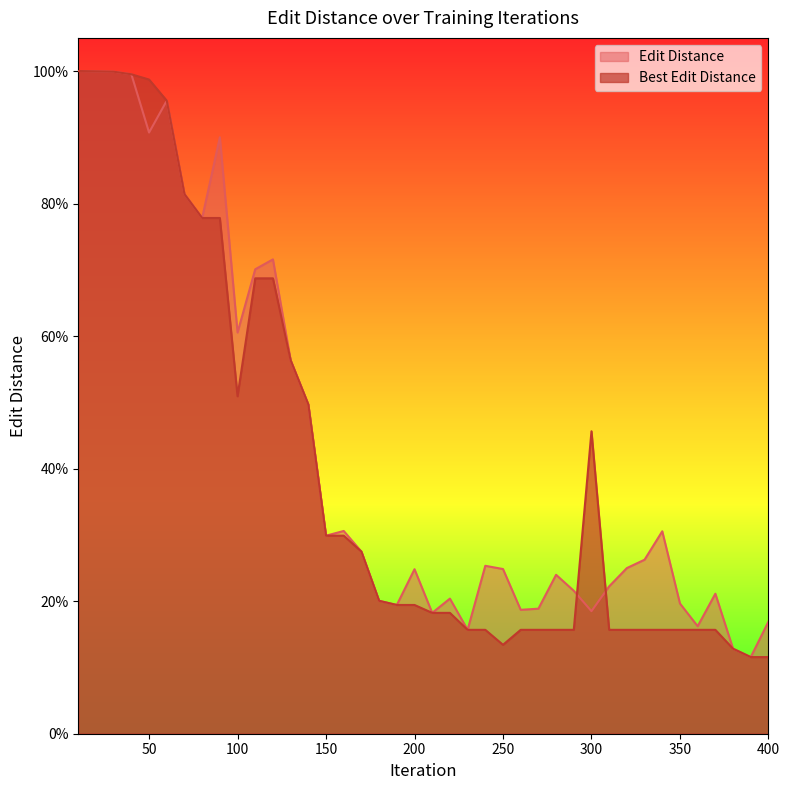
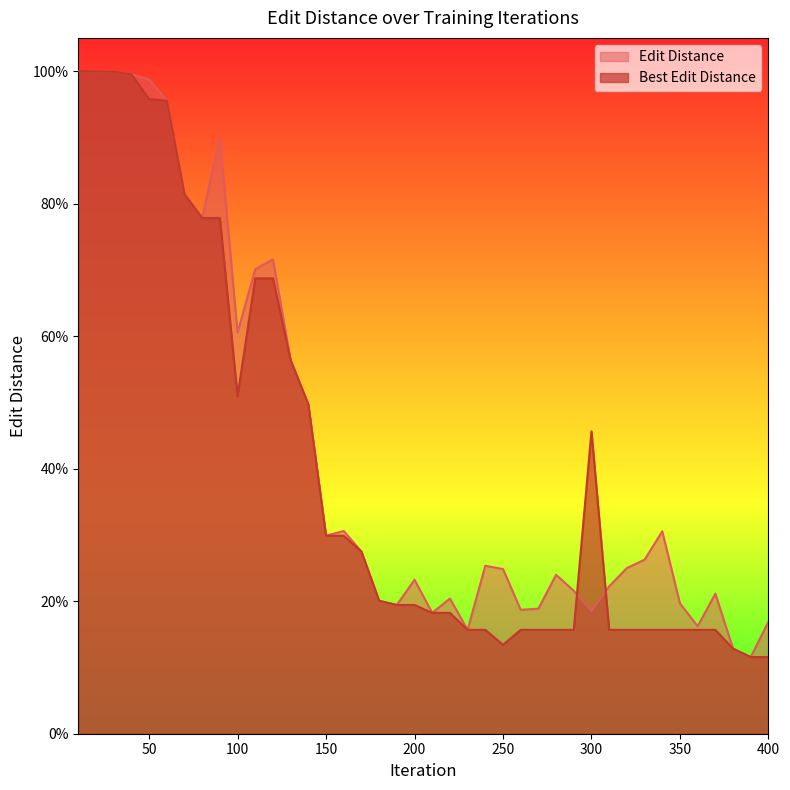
  {
    "Edit Distance": {
-     "50": "91%",
+     "50": "99%",
      "100": "61%",
-     "200": "25%",
+     "200": "23%",
      "250": "25%",
      "300": "18%",
      "350": "20%",
      "400": "17%"
    },
    "Best Edit Distance": {
-     "50": "99%",
+     "50": "96%",
      "100": "51%",
      "200": "19%",
      "250": "13%",
      "300": "46%",
      "350": "16%",
      "400": "12%"
    }
  }
